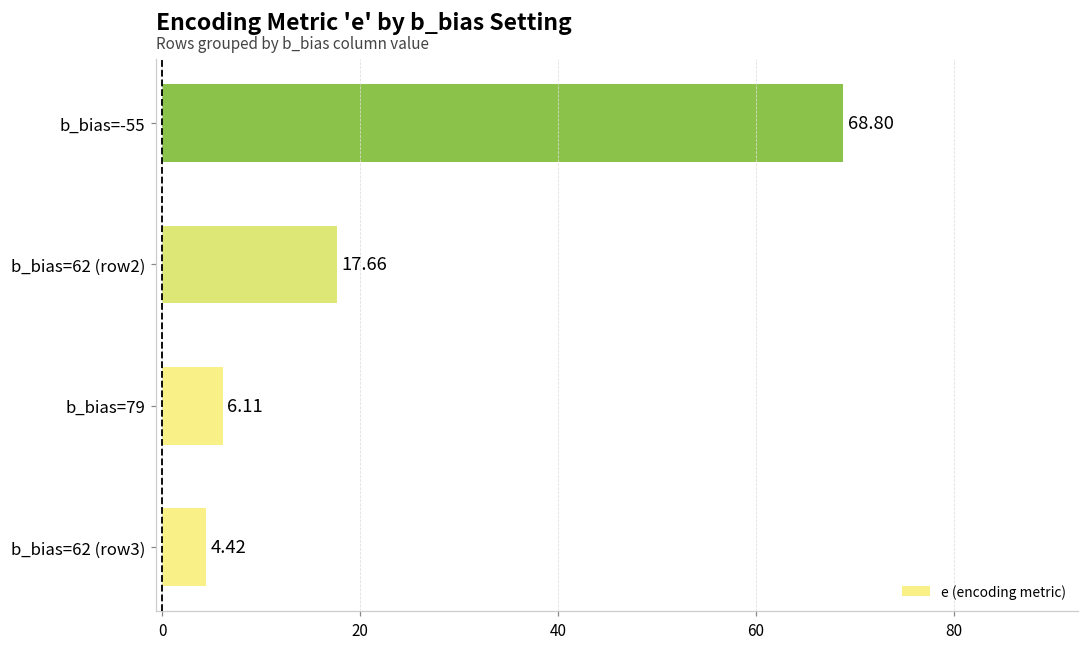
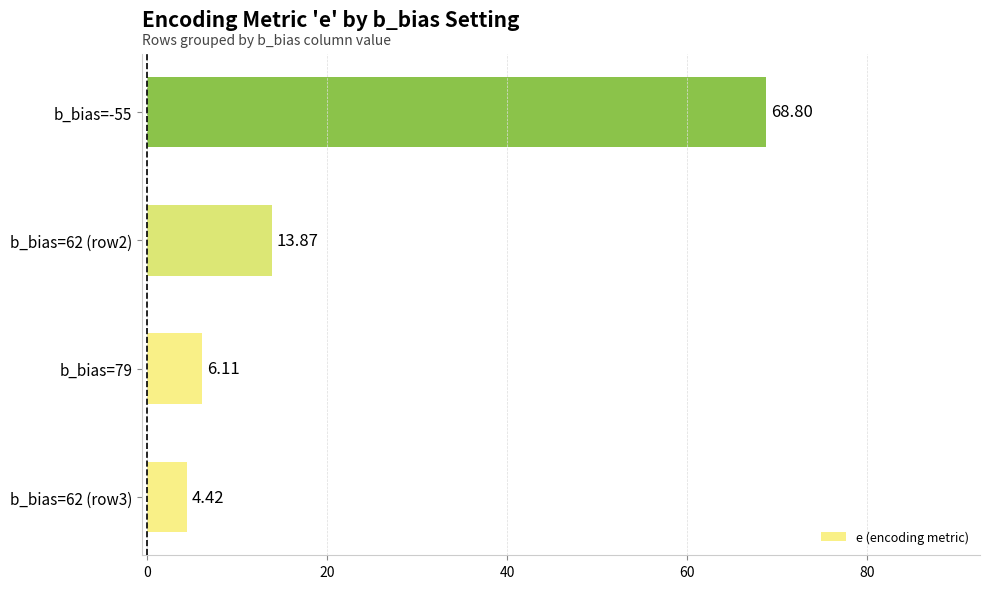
  {
    "b_bias=-55": 68.80,
-   "b_bias=62 (row2)": 17.66,
+   "b_bias=62 (row2)": 13.87,
    "b_bias=79": 6.11,
    "b_bias=62 (row3)": 4.42
  }
